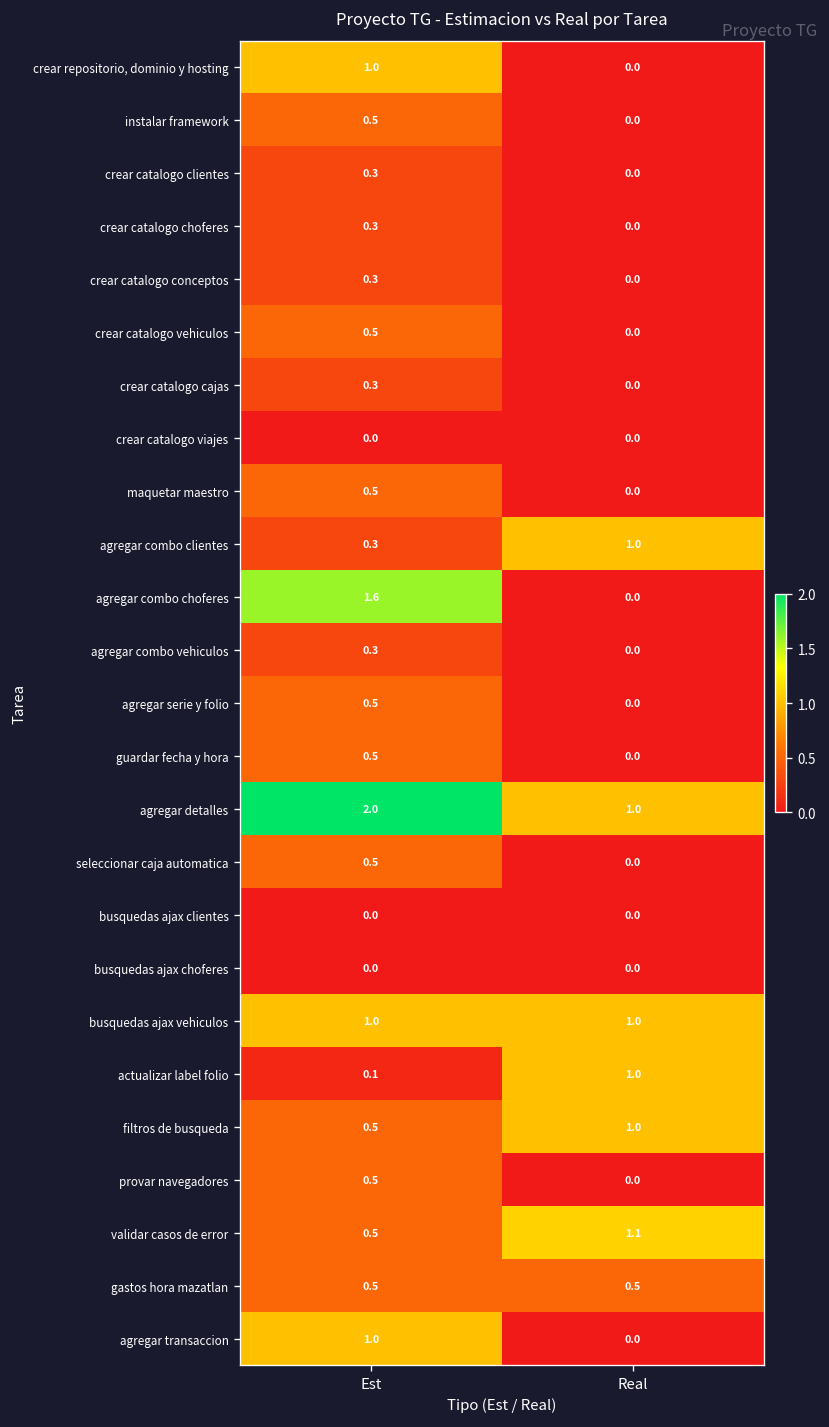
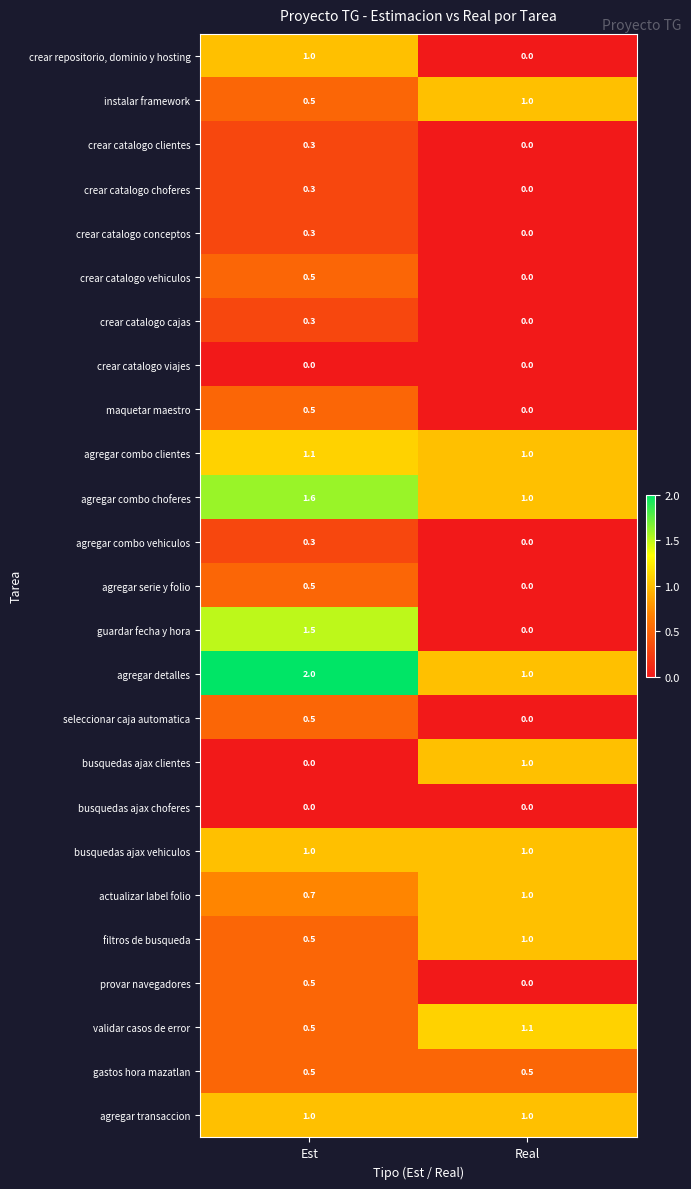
  {
    "crear repositorio, dominio y hosting": {
      "Est": 1.0,
      "Real": 0.0
    },
    "instalar framework": {
      "Est": 0.5,
-     "Real": 0.0
+     "Real": 1.0
    },
    "crear catalogo clientes": {
      "Est": 0.3,
      "Real": 0.0
    },
    "crear catalogo choferes": {
      "Est": 0.3,
      "Real": 0.0
    },
    "crear catalogo conceptos": {
      "Est": 0.3,
      "Real": 0.0
    },
    "crear catalogo vehiculos": {
      "Est": 0.5,
      "Real": 0.0
    },
    "crear catalogo cajas": {
      "Est": 0.3,
      "Real": 0.0
    },
    "crear catalogo viajes": {
      "Est": 0.0,
      "Real": 0.0
    },
    "maquetar maestro": {
      "Est": 0.5,
      "Real": 0.0
    },
    "agregar combo clientes": {
-     "Est": 0.3,
+     "Est": 1.1,
      "Real": 1.0
    },
    "agregar combo choferes": {
      "Est": 1.6,
-     "Real": 0.0
+     "Real": 1.0
    },
    "agregar combo vehiculos": {
      "Est": 0.3,
      "Real": 0.0
    },
    "agregar serie y folio": {
      "Est": 0.5,
      "Real": 0.0
    },
    "guardar fecha y hora": {
-     "Est": 0.5,
+     "Est": 1.5,
      "Real": 0.0
    },
    "agregar detalles": {
      "Est": 2.0,
      "Real": 1.0
    },
    "seleccionar caja automatica": {
      "Est": 0.5,
      "Real": 0.0
    },
    "busquedas ajax clientes": {
      "Est": 0.0,
-     "Real": 0.0
+     "Real": 1.0
    },
    "busquedas ajax choferes": {
      "Est": 0.0,
      "Real": 0.0
    },
    "busquedas ajax vehiculos": {
      "Est": 1.0,
      "Real": 1.0
    },
    "actualizar label folio": {
-     "Est": 0.1,
+     "Est": 0.7,
      "Real": 1.0
    },
    "filtros de busqueda": {
      "Est": 0.5,
      "Real": 1.0
    },
    "provar navegadores": {
      "Est": 0.5,
      "Real": 0.0
    },
    "validar casos de error": {
      "Est": 0.5,
      "Real": 1.1
    },
    "gastos hora mazatlan": {
      "Est": 0.5,
      "Real": 0.5
    },
    "agregar transaccion": {
      "Est": 1.0,
-     "Real": 0.0
+     "Real": 1.0
    }
  }
